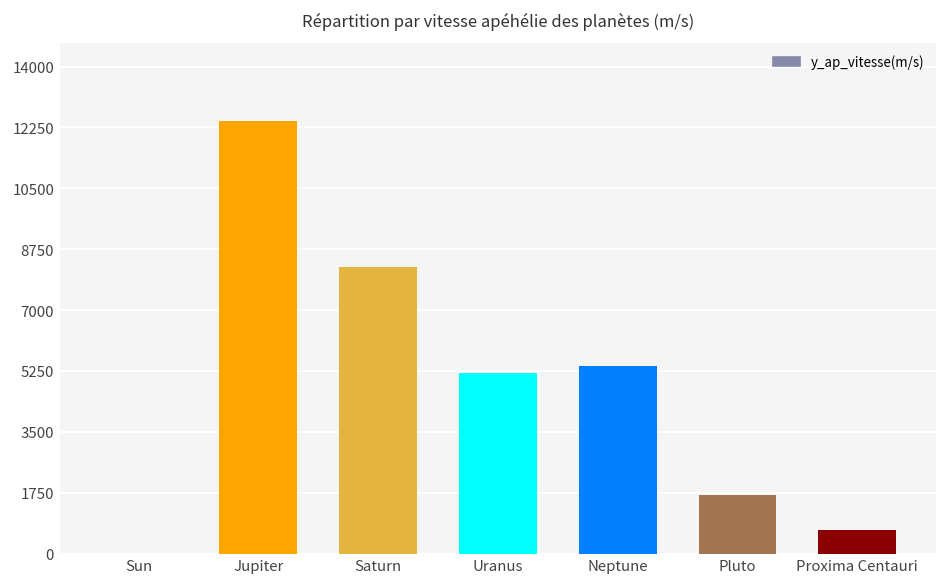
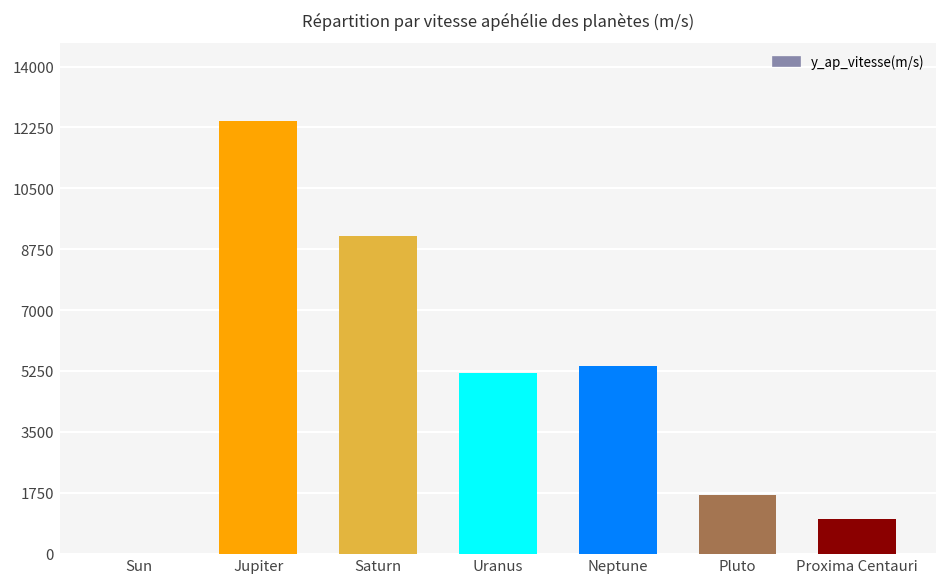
  {
    "Sun": 0,
    "Jupiter": 12400,
-   "Saturn": 8200,
+   "Saturn": 9100,
    "Uranus": 5200,
    "Neptune": 5400,
    "Pluto": 1700,
-   "Proxima Centauri": 700
+   "Proxima Centauri": 1000
  }
